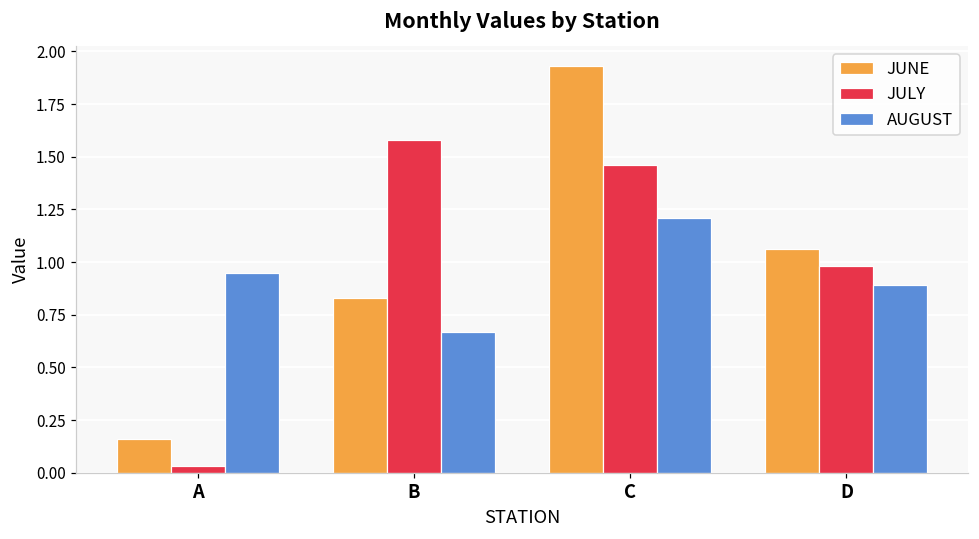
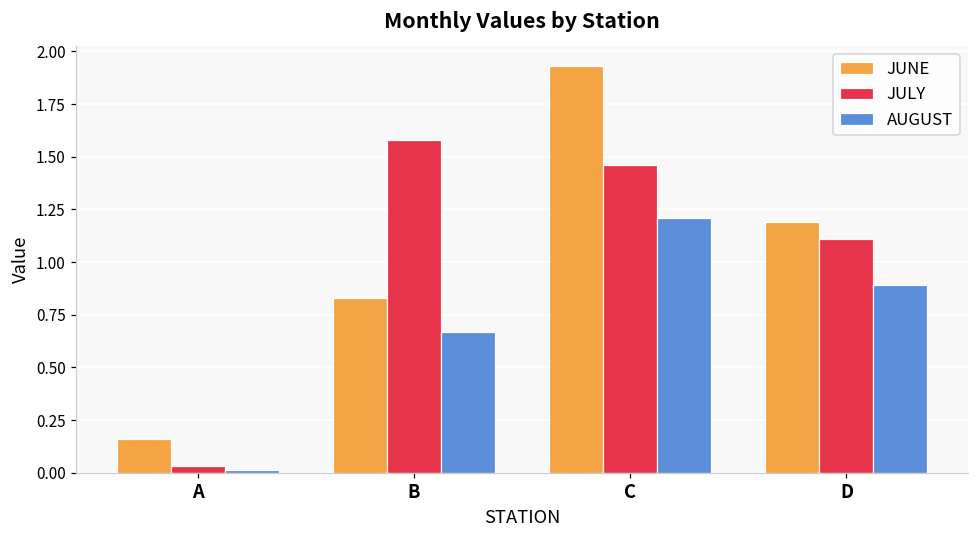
  {
    "JUNE": {
      "A": 0.16,
      "B": 0.83,
      "C": 1.93,
-     "D": 1.06
+     "D": 1.19
    },
    "JULY": {
      "A": 0.03,
      "B": 1.58,
      "C": 1.46,
-     "D": 0.98
+     "D": 1.11
    },
    "AUGUST": {
-     "A": 0.95,
+     "A": 0.01,
      "B": 0.67,
      "C": 1.21,
      "D": 0.89
    }
  }
